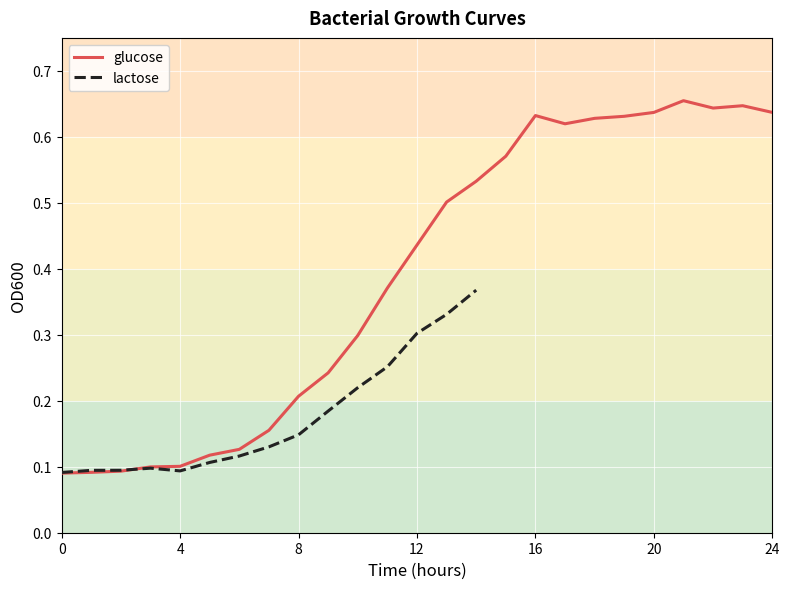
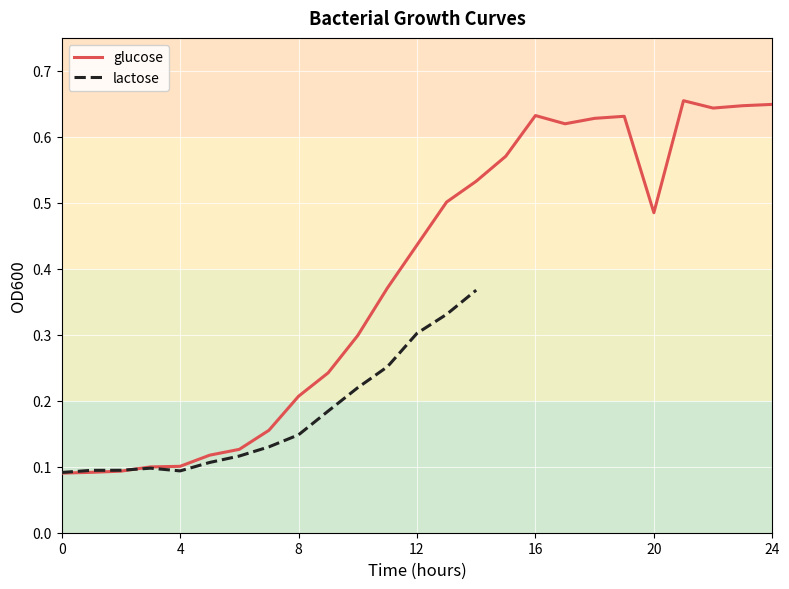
  {
    "glucose": {
      "4": 0.10,
      "8": 0.21,
      "12": 0.44,
      "16": 0.63,
-     "20": 0.64,
-     "24": 0.64
+     "20": 0.49,
+     "24": 0.65
    },
    "lactose": {
      "4": 0.09,
      "8": 0.15,
      "12": 0.30
    }
  }
